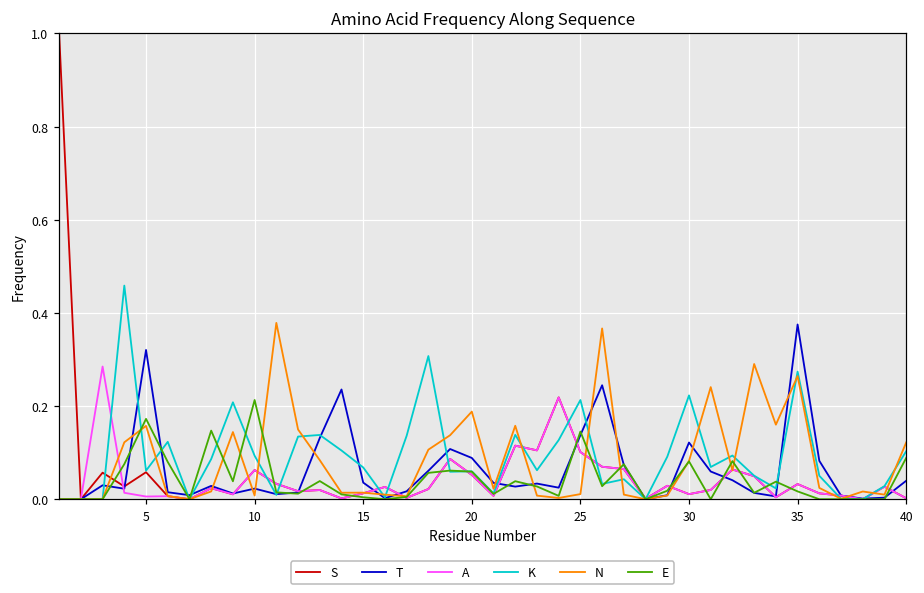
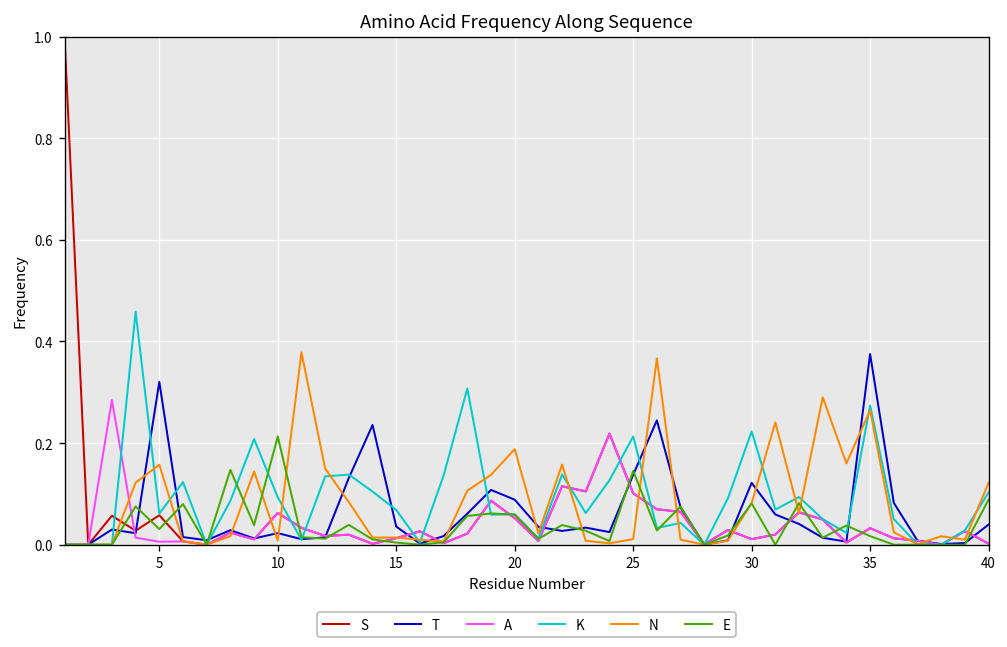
  {
    "T": {
      "5": 0.32,
      "10": 0.02,
      "15": 0.04,
      "20": 0.09,
      "25": 0.14,
      "30": 0.12,
      "35": 0.38,
      "40": 0.04
    },
    "A": {
      "5": 0.01
    },
    "K": {
      "10": 0.09,
      "15": 0.07,
      "25": 0.21,
      "30": 0.22,
      "35": 0.27,
      "40": 0.10
    },
    "N": {
      "5": 0.16,
      "10": 0.01,
      "20": 0.19,
      "25": 0.01,
      "35": 0.26,
      "40": 0.12
    },
    "E": {
-     "5": 0.17,
+     "5": 0.03,
      "10": 0.21,
      "15": 0.00,
      "25": 0.15,
      "35": 0.02,
      "40": 0.09
    }
  }
